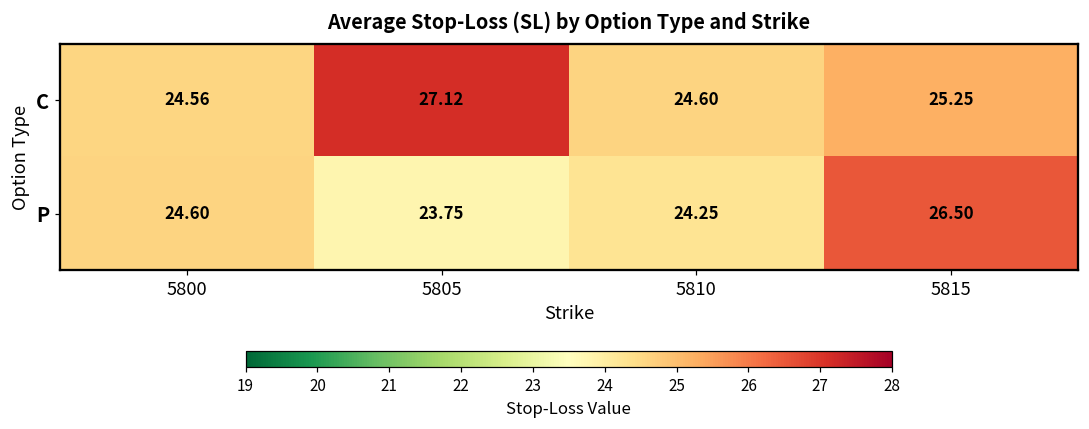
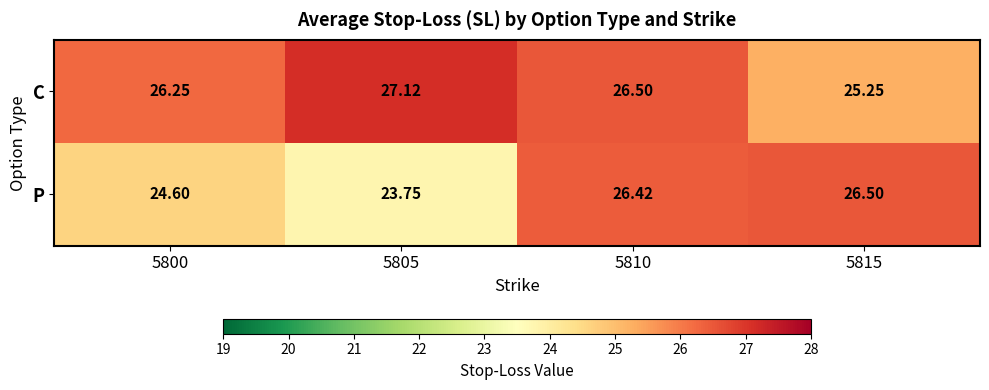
  {
    "C": {
-     "5800": 24.56,
+     "5800": 26.25,
      "5805": 27.12,
-     "5810": 24.60,
+     "5810": 26.50,
      "5815": 25.25
    },
    "P": {
      "5800": 24.60,
      "5805": 23.75,
-     "5810": 24.25,
+     "5810": 26.42,
      "5815": 26.50
    }
  }
